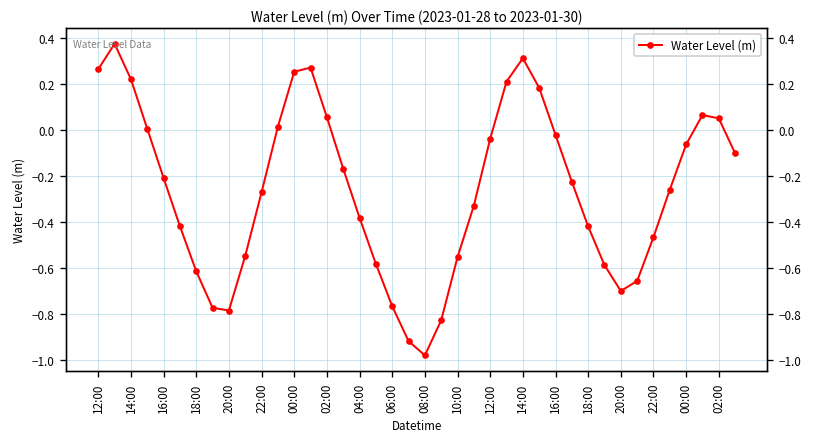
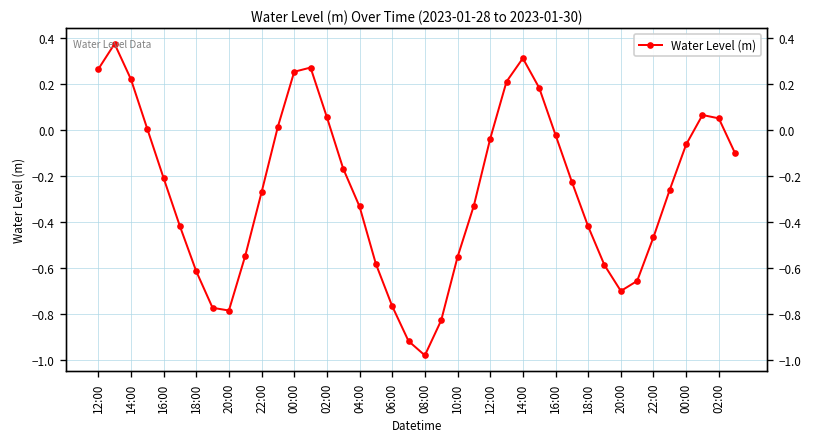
  {
-   "04:00": -0.38,
+   "04:00": -0.33,
    "06:00": -0.77,
    "08:00": -0.98,
    "10:00": -0.55
  }
